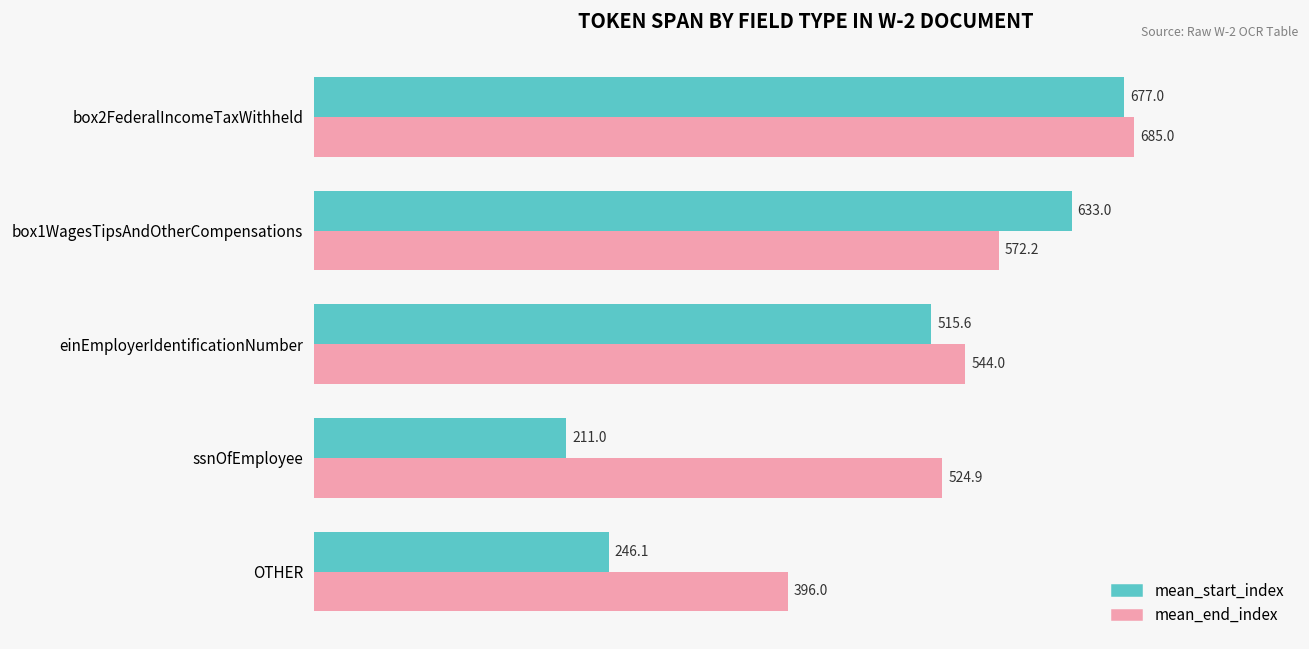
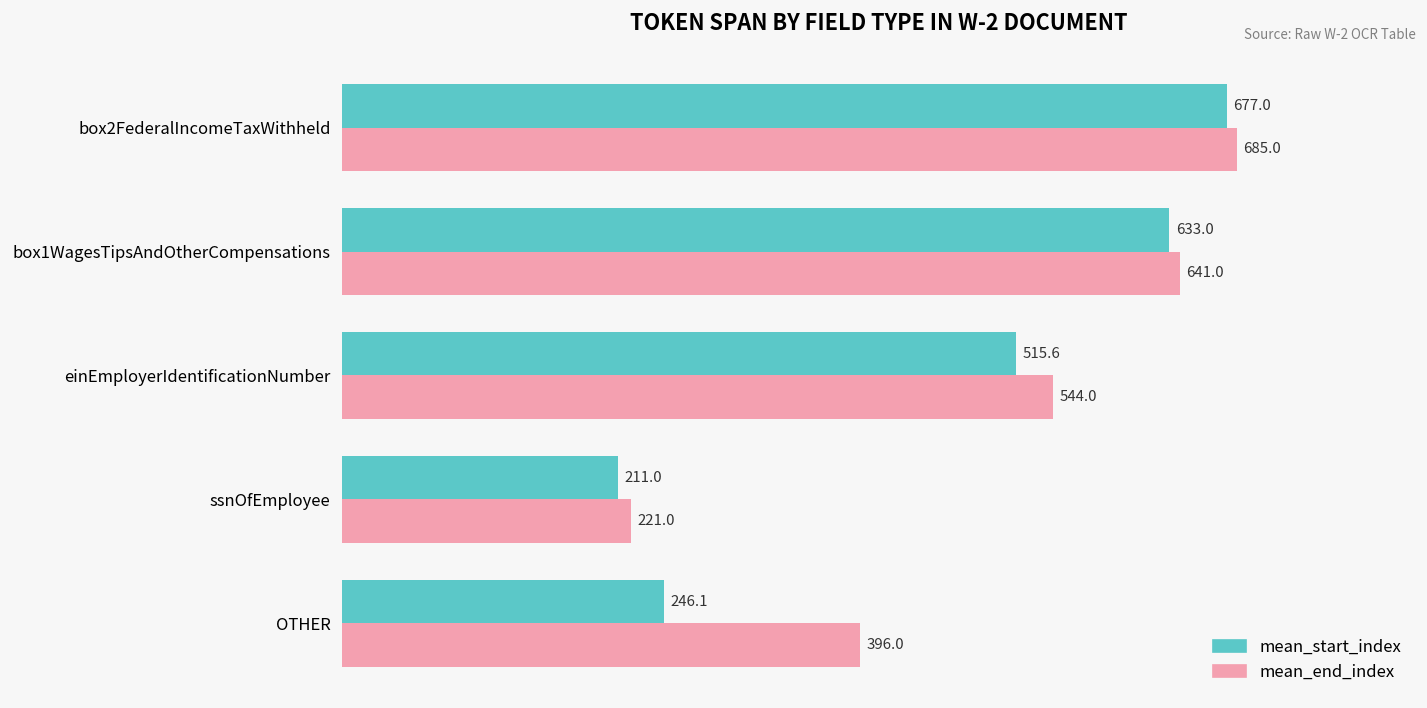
  {
    "mean_start_index": {
      "box2FederalIncomeTaxWithheld": 677.0,
      "box1WagesTipsAndOtherCompensations": 633.0,
      "einEmployerIdentificationNumber": 515.6,
      "ssnOfEmployee": 211.0,
      "OTHER": 246.1
    },
    "mean_end_index": {
      "box2FederalIncomeTaxWithheld": 685.0,
-     "box1WagesTipsAndOtherCompensations": 572.2,
+     "box1WagesTipsAndOtherCompensations": 641.0,
      "einEmployerIdentificationNumber": 544.0,
-     "ssnOfEmployee": 524.9,
+     "ssnOfEmployee": 221.0,
      "OTHER": 396.0
    }
  }
